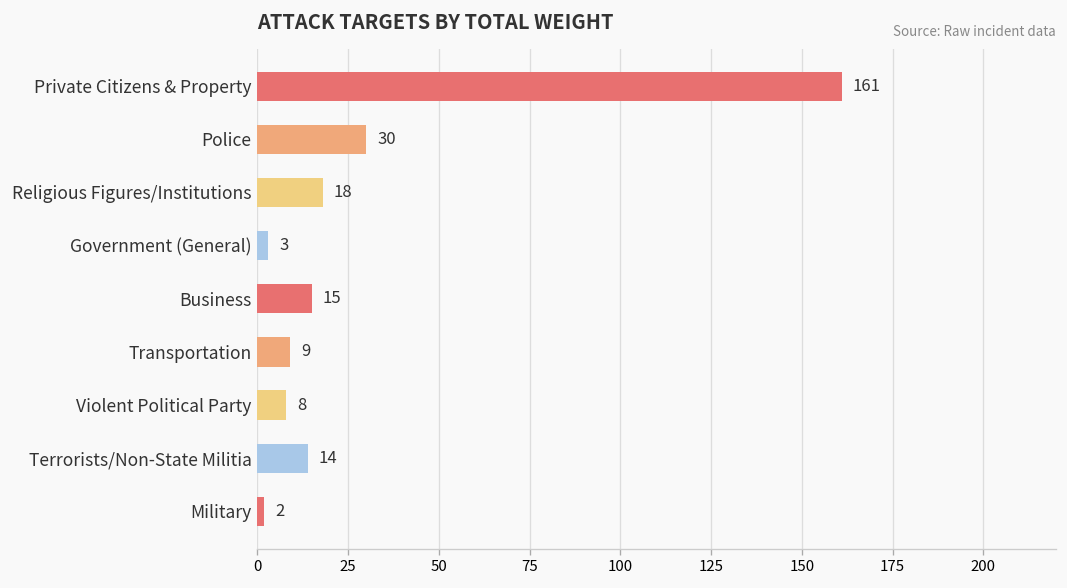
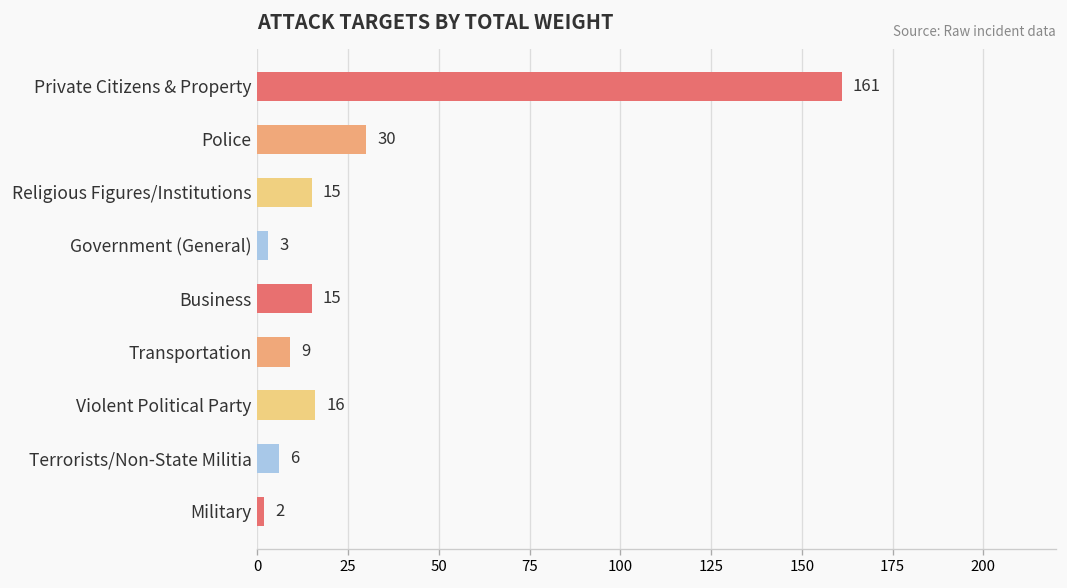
  {
    "Private Citizens & Property": 161,
    "Police": 30,
-   "Religious Figures/Institutions": 18,
+   "Religious Figures/Institutions": 15,
    "Government (General)": 3,
    "Business": 15,
    "Transportation": 9,
-   "Violent Political Party": 8,
-   "Terrorists/Non-State Militia": 14,
+   "Violent Political Party": 16,
+   "Terrorists/Non-State Militia": 6,
    "Military": 2
  }
